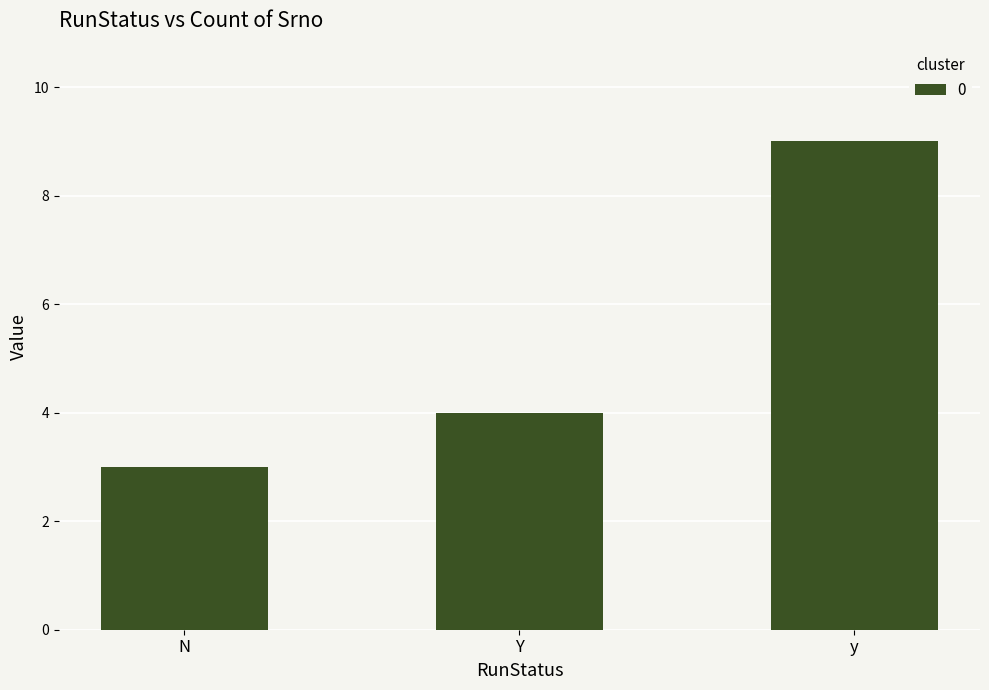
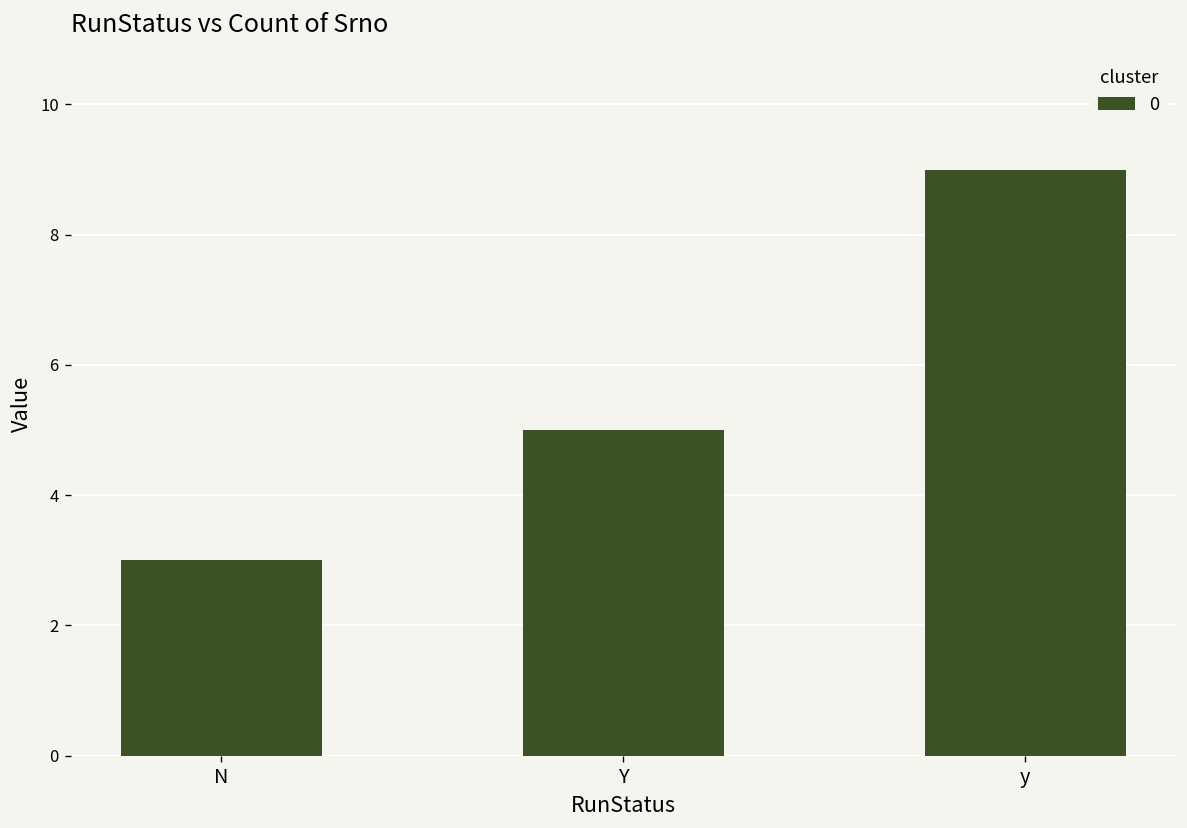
  {
    "N": 3,
-   "Y": 4,
+   "Y": 5,
    "y": 9
  }
